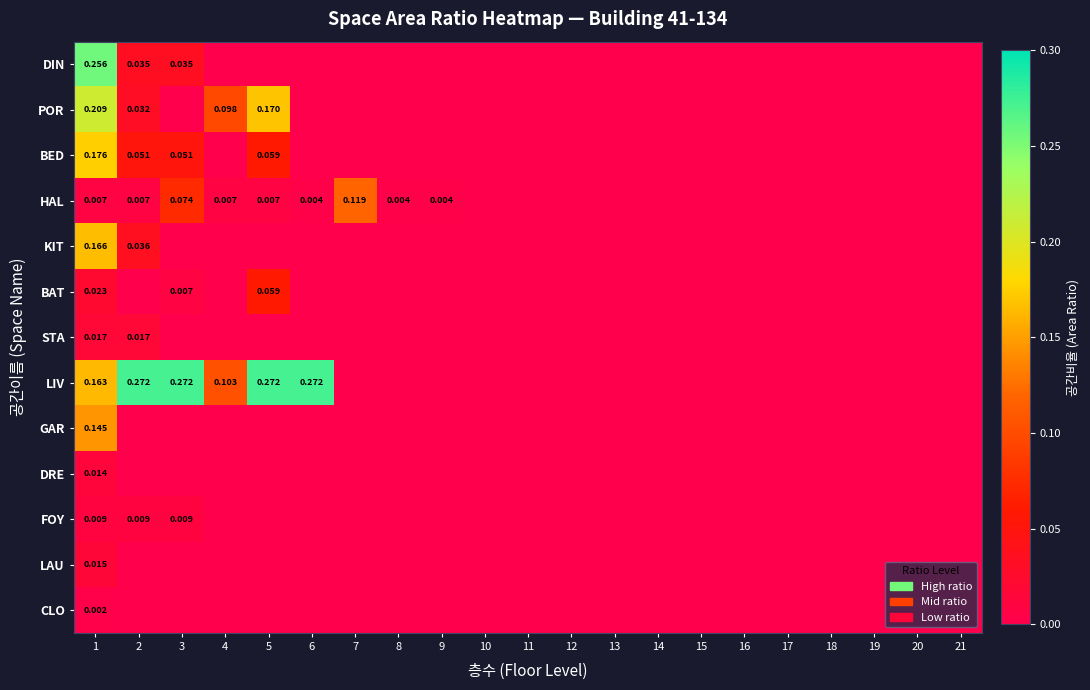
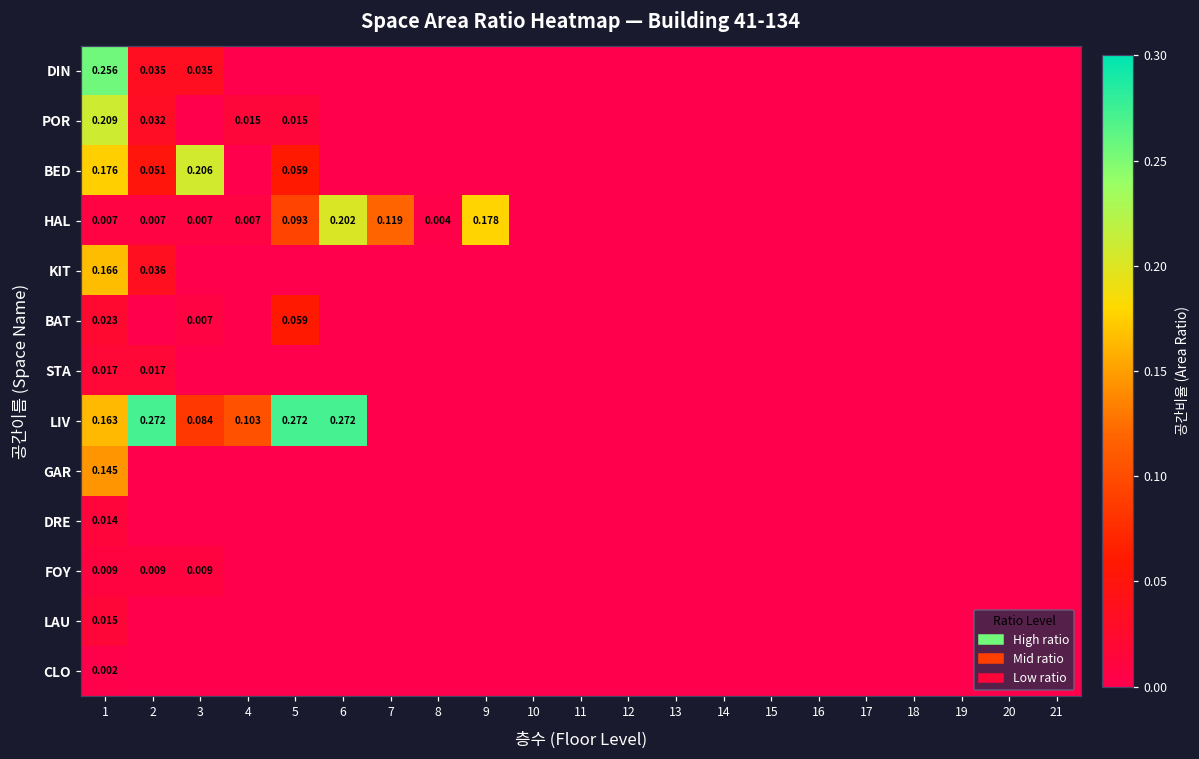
  {
    "DIN": {
      "1": 0.256,
      "2": 0.035,
      "3": 0.035
    },
    "POR": {
      "1": 0.209,
      "2": 0.032,
-     "4": 0.098,
-     "5": 0.170
+     "4": 0.015,
+     "5": 0.015
    },
    "BED": {
      "1": 0.176,
      "2": 0.051,
-     "3": 0.051,
+     "3": 0.206,
      "5": 0.059
    },
    "HAL": {
      "1": 0.007,
      "2": 0.007,
-     "3": 0.074,
+     "3": 0.007,
      "4": 0.007,
-     "5": 0.007,
-     "6": 0.004,
+     "5": 0.093,
+     "6": 0.202,
      "7": 0.119,
      "8": 0.004,
-     "9": 0.004
+     "9": 0.178
    },
    "KIT": {
      "1": 0.166,
      "2": 0.036
    },
    "BAT": {
      "1": 0.023,
      "3": 0.007,
      "5": 0.059
    },
    "STA": {
      "1": 0.017,
      "2": 0.017
    },
    "LIV": {
      "1": 0.163,
      "2": 0.272,
-     "3": 0.272,
+     "3": 0.084,
      "4": 0.103,
      "5": 0.272,
      "6": 0.272
    },
    "GAR": {
      "1": 0.145
    },
    "DRE": {
      "1": 0.014
    },
    "FOY": {
      "1": 0.009,
      "2": 0.009,
      "3": 0.009
    },
    "LAU": {
      "1": 0.015
    },
    "CLO": {
      "1": 0.002
    }
  }
